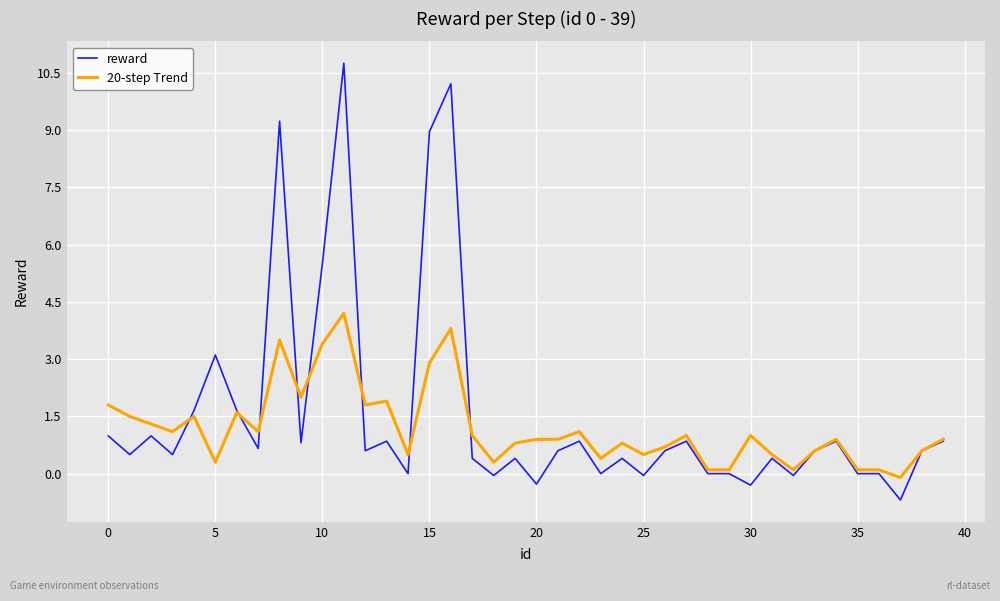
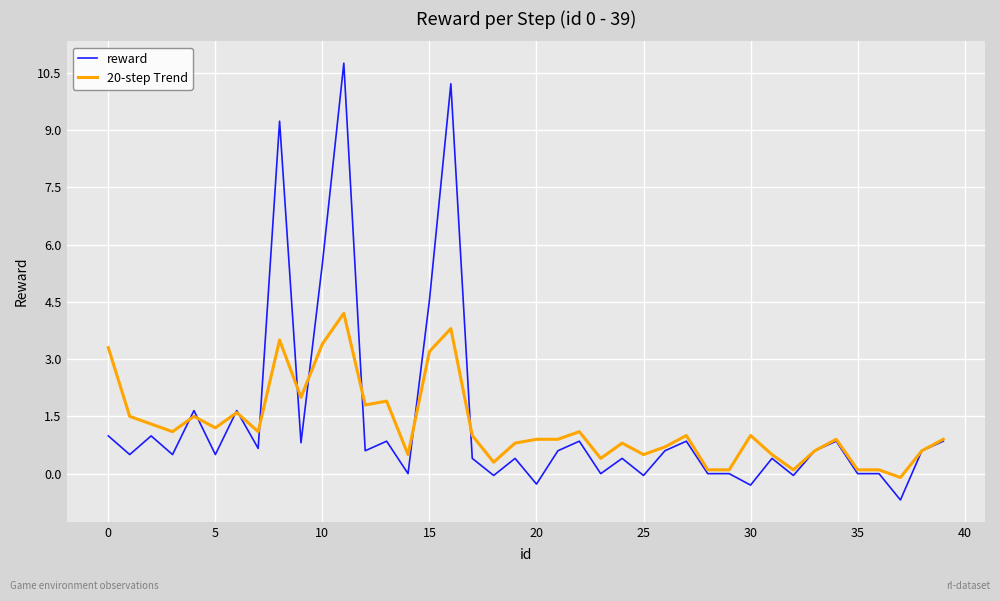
  {
    "reward": {
      "0": 1.0,
-     "5": 3.1,
+     "5": 0.5,
      "10": 5.5,
-     "15": 9.0,
+     "15": 4.5,
      "20": -0.3,
      "25": 0.0,
      "30": -0.3,
      "35": 0.0
    },
    "20-step Trend": {
-     "0": 1.8,
-     "5": 0.3,
+     "0": 3.3,
+     "5": 1.2,
      "10": 3.4,
-     "15": 2.9,
+     "15": 3.2,
      "20": 0.9,
      "25": 0.5,
      "30": 1.0,
      "35": 0.1
    }
  }
